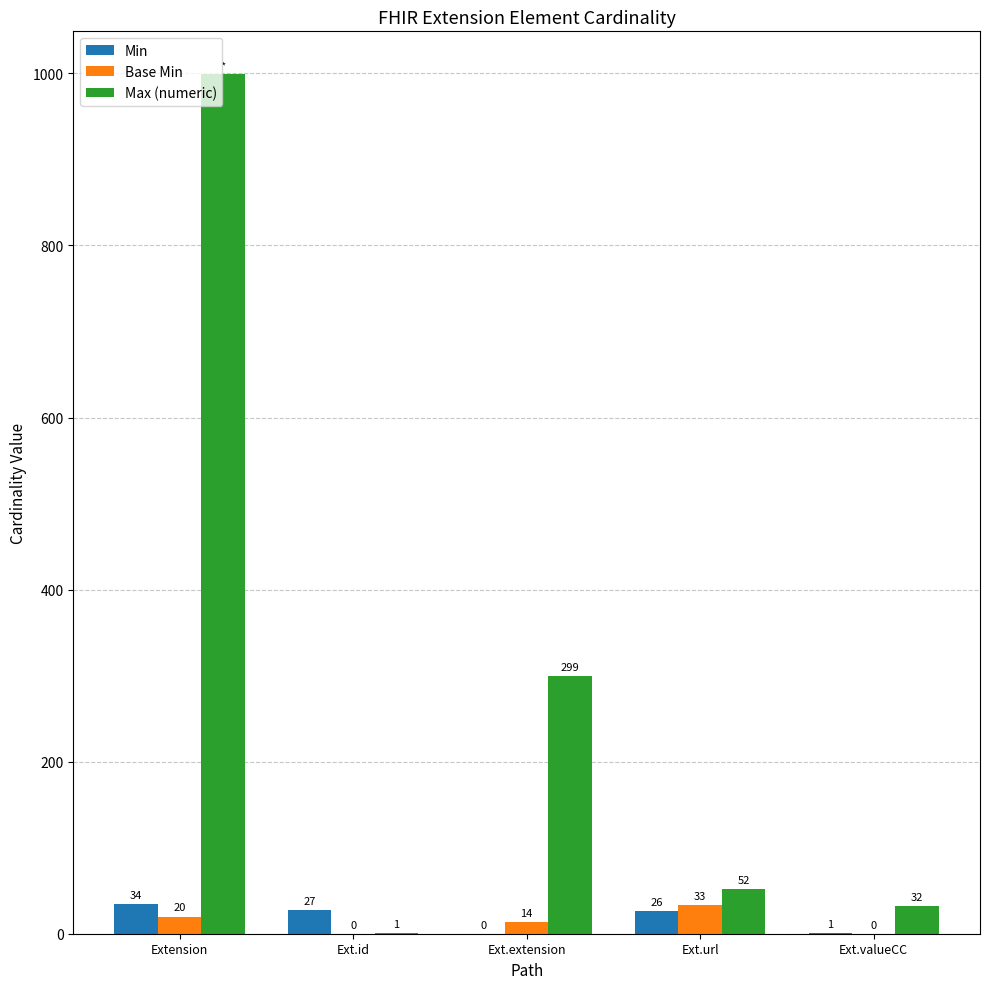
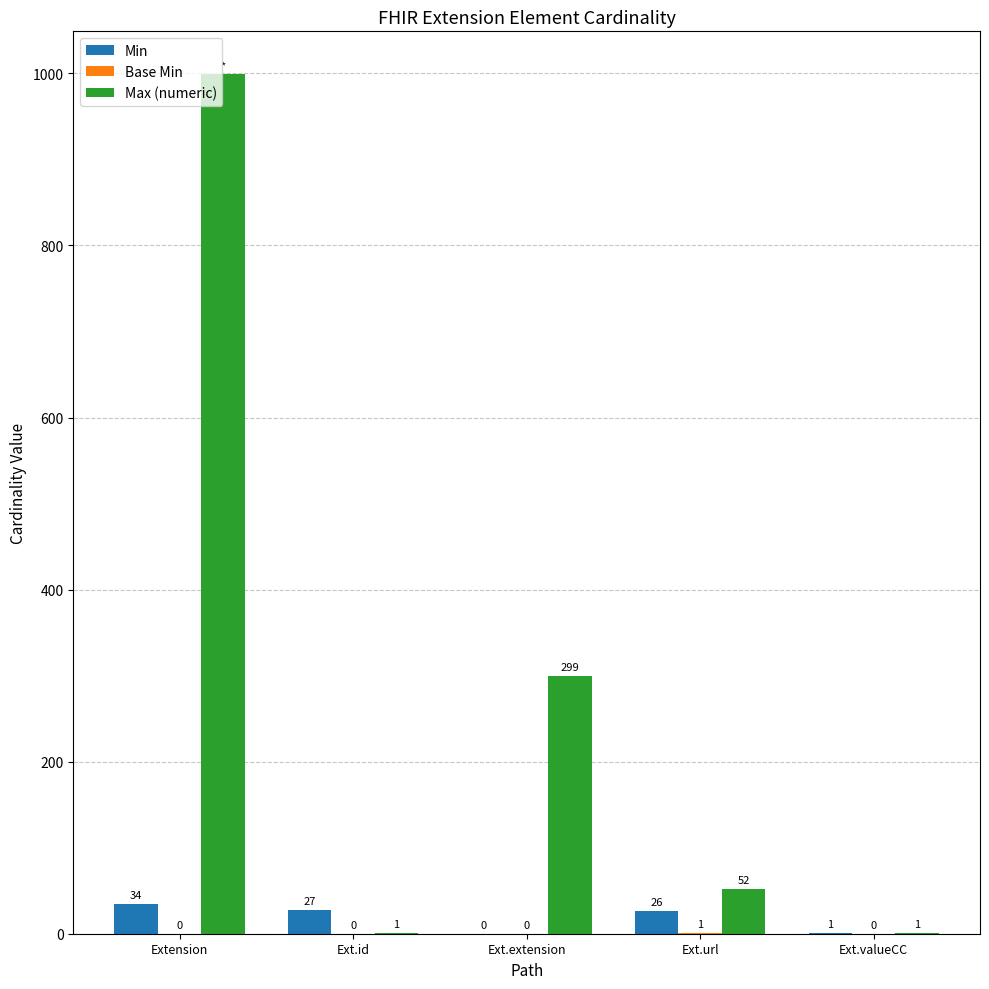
  {
    "Min": {
      "Extension": 34,
      "Ext.id": 27,
      "Ext.extension": 0,
      "Ext.url": 26,
      "Ext.valueCC": 1
    },
    "Base Min": {
-     "Extension": 20,
+     "Extension": 0,
      "Ext.id": 0,
-     "Ext.extension": 14,
-     "Ext.url": 33,
+     "Ext.extension": 0,
+     "Ext.url": 1,
      "Ext.valueCC": 0
    },
    "Max (numeric)": {
      "Ext.id": 1,
      "Ext.extension": 299,
      "Ext.url": 52,
-     "Ext.valueCC": 32
+     "Ext.valueCC": 1
    }
  }
